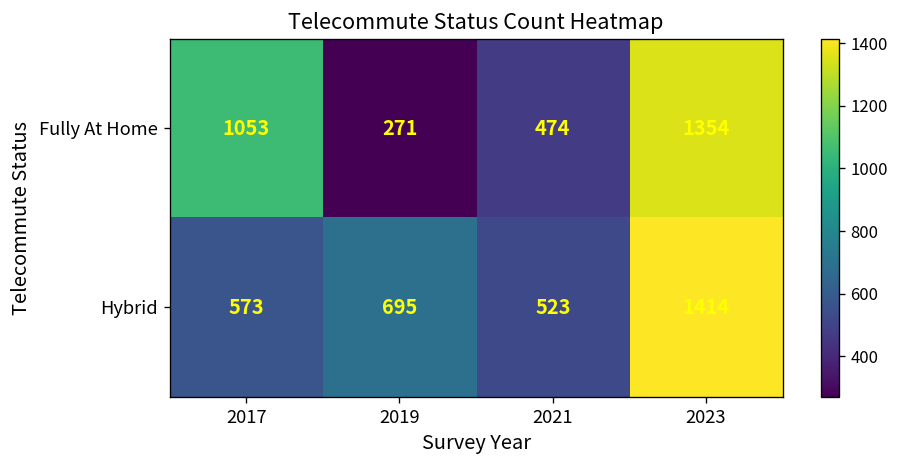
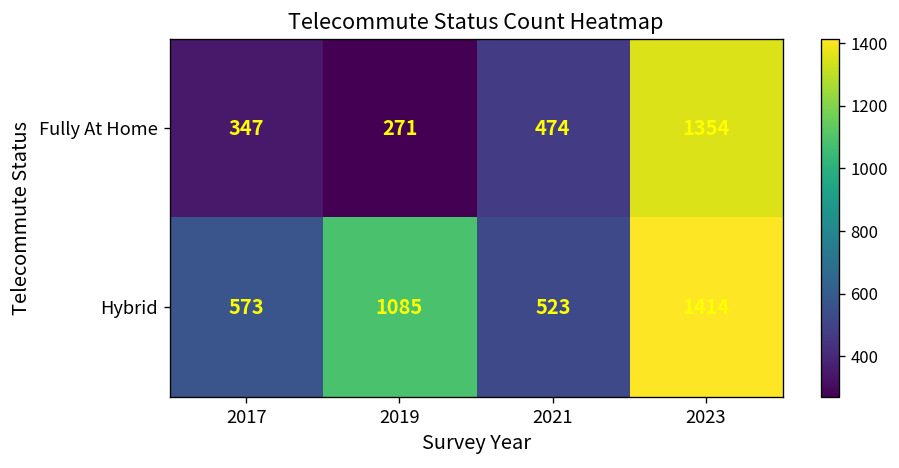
  {
    "Fully At Home": {
-     "2017": 1053,
+     "2017": 347,
      "2019": 271,
      "2021": 474
    },
    "Hybrid": {
      "2017": 573,
-     "2019": 695,
+     "2019": 1085,
      "2021": 523
    }
  }
